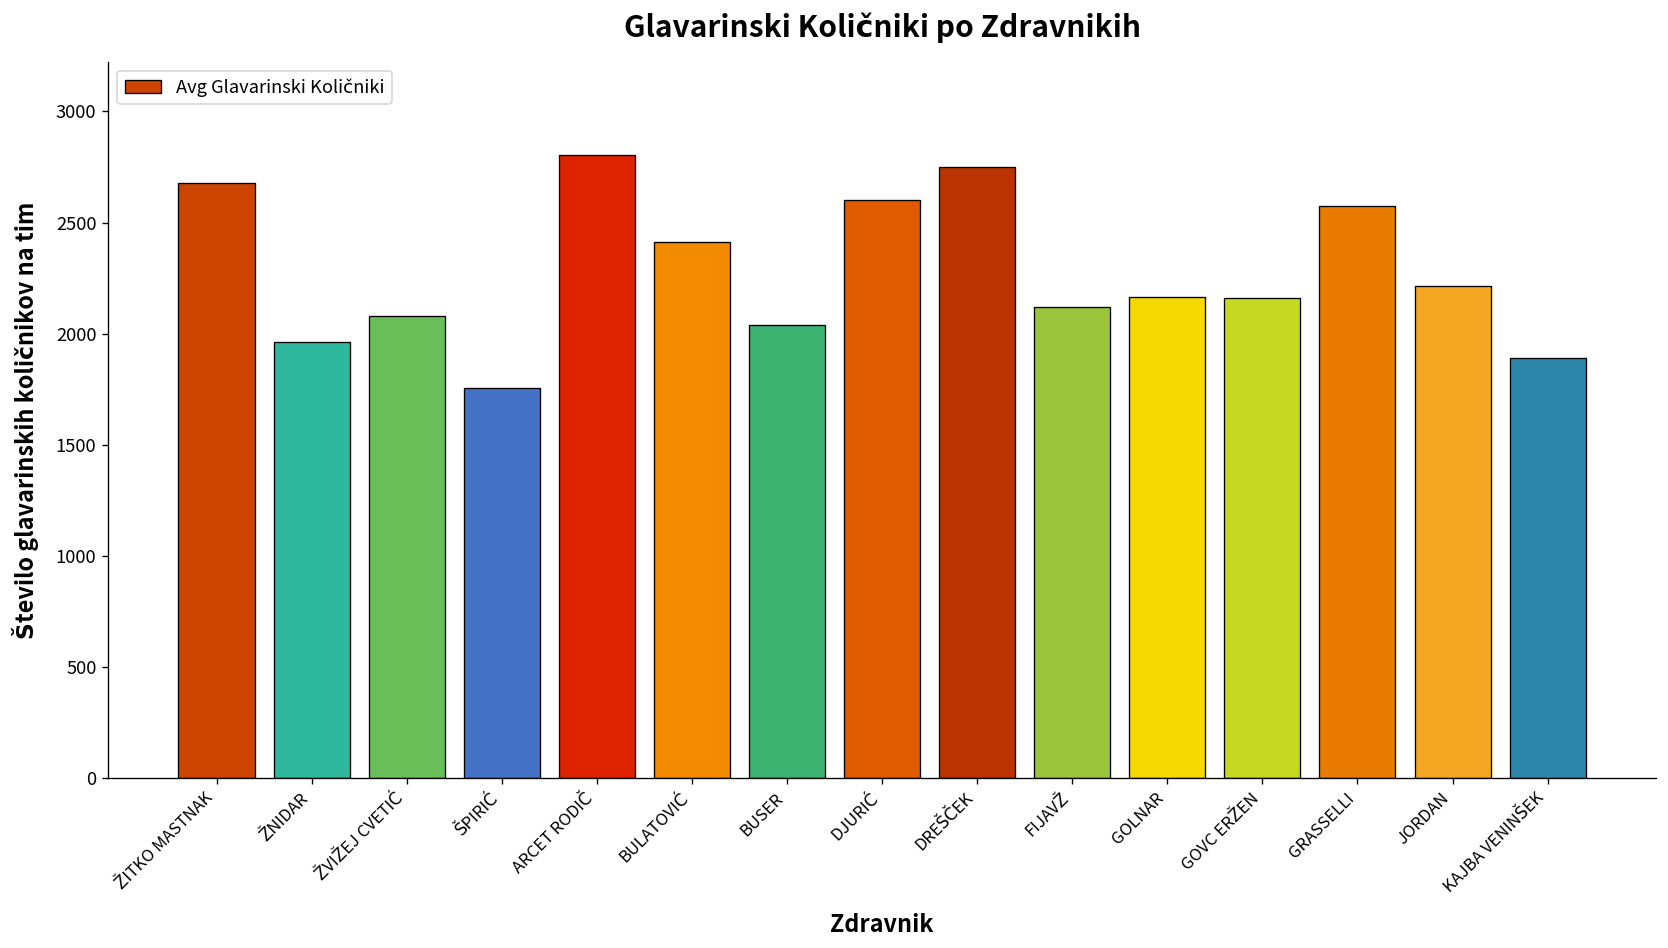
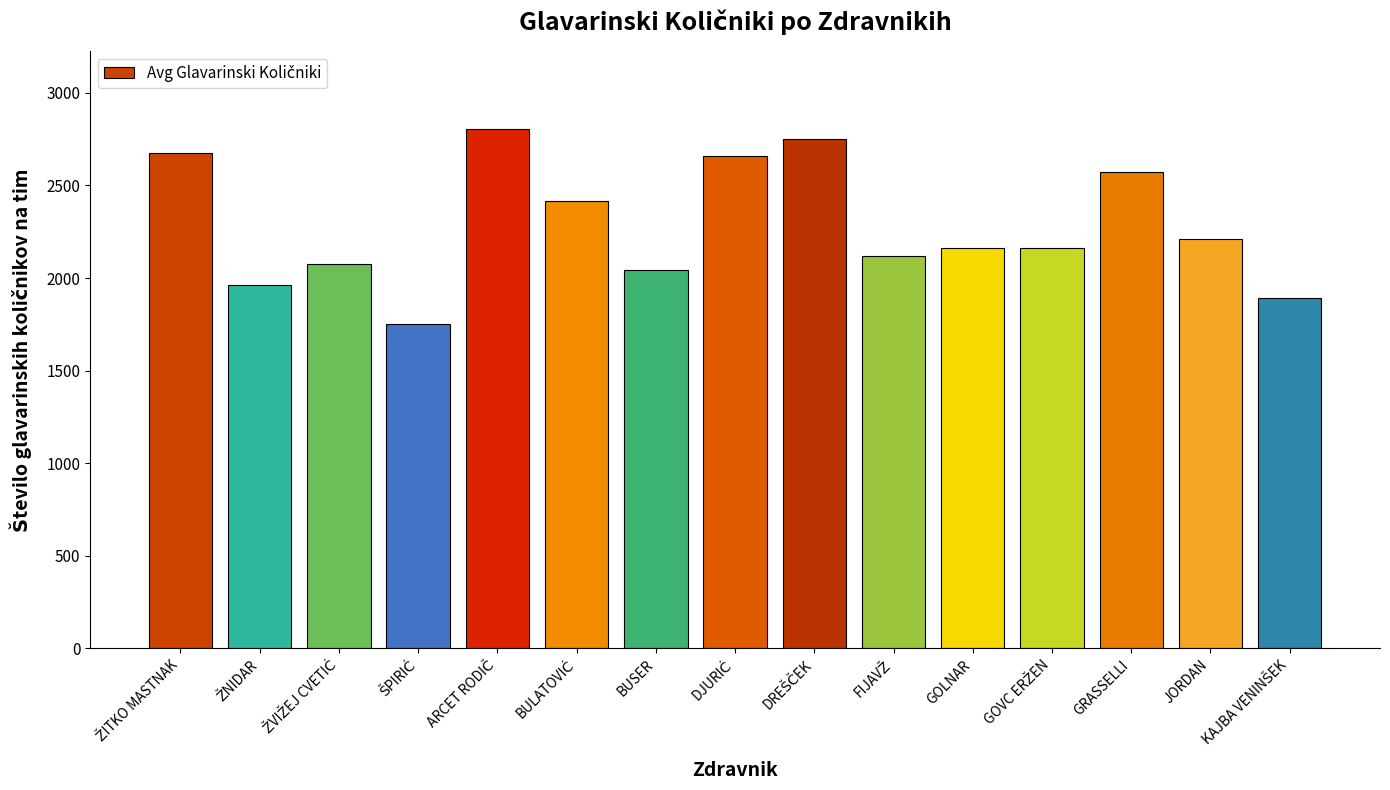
  {
    "ŽITKO MASTNAK": 2680,
    "ŽNIDAR": 1960,
    "ŽVIŽEJ CVETIĆ": 2080,
    "ŠPIRIĆ": 1750,
    "ARCET RODIČ": 2800,
    "BULATOVIĆ": 2410,
    "BUSER": 2040,
-   "DJURIĆ": 2600,
+   "DJURIĆ": 2660,
    "DREŠČEK": 2750,
    "FIJAVŽ": 2120,
    "GOLNAR": 2160,
    "GOVC ERŽEN": 2160,
    "GRASSELLI": 2570,
    "JORDAN": 2210,
    "KAJBA VENINŠEK": 1890
  }
